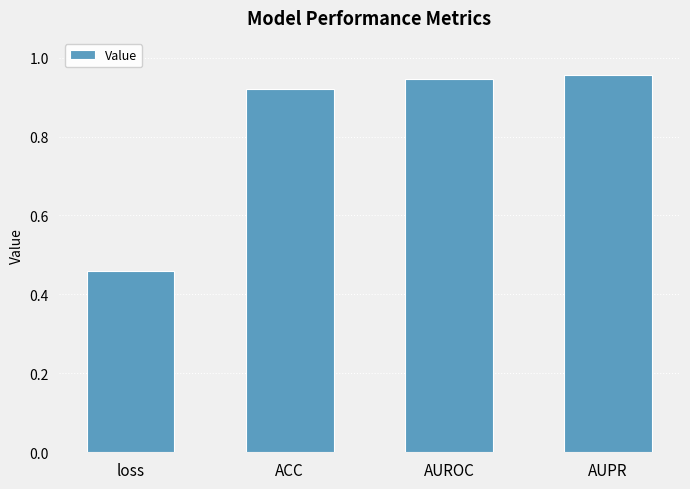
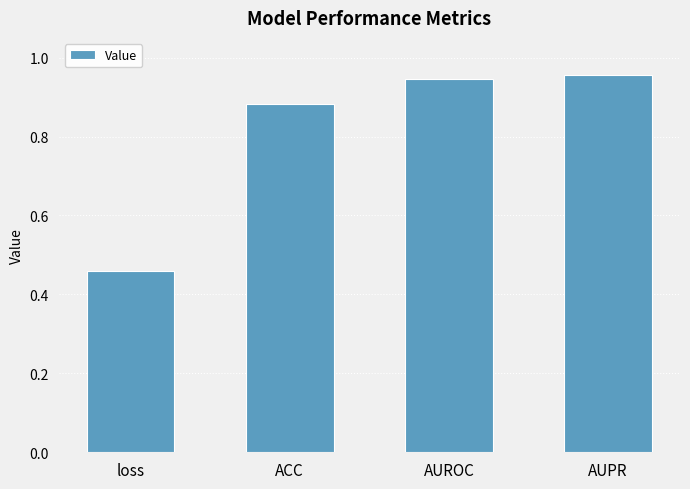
  {
    "loss": 0.46,
-   "ACC": 0.92,
+   "ACC": 0.88,
    "AUROC": 0.95,
    "AUPR": 0.95
  }
